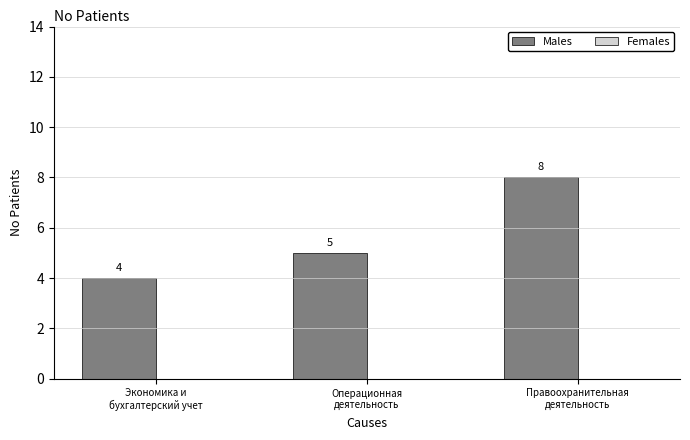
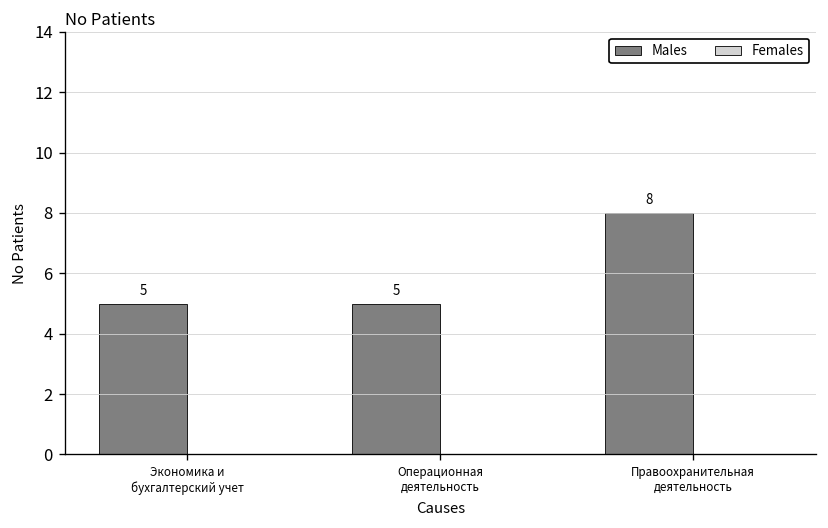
  {
    "Males": {
-     "Экономика и бухгалтерский учет": 4,
+     "Экономика и бухгалтерский учет": 5,
      "Операционная деятельность": 5,
      "Правоохранительная деятельность": 8
    },
    "Females": {
      "Экономика и бухгалтерский учет": 0.0,
      "Операционная деятельность": 0.0,
      "Правоохранительная деятельность": 0.0
    }
  }
